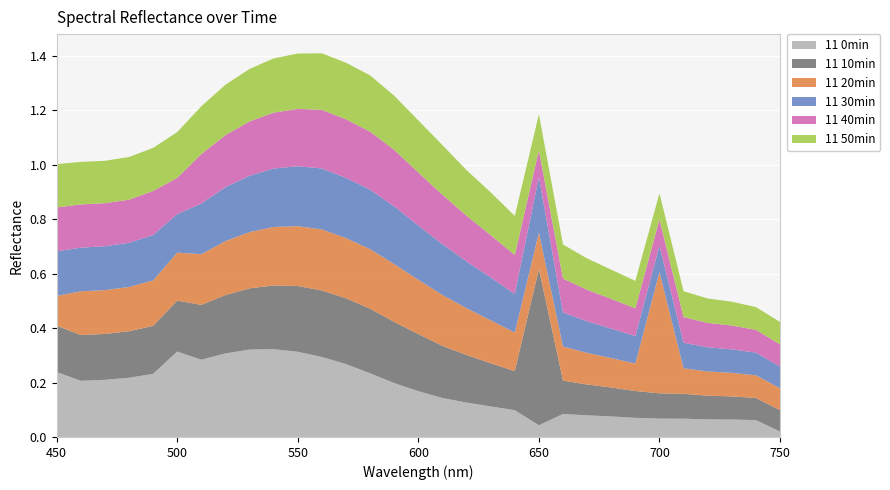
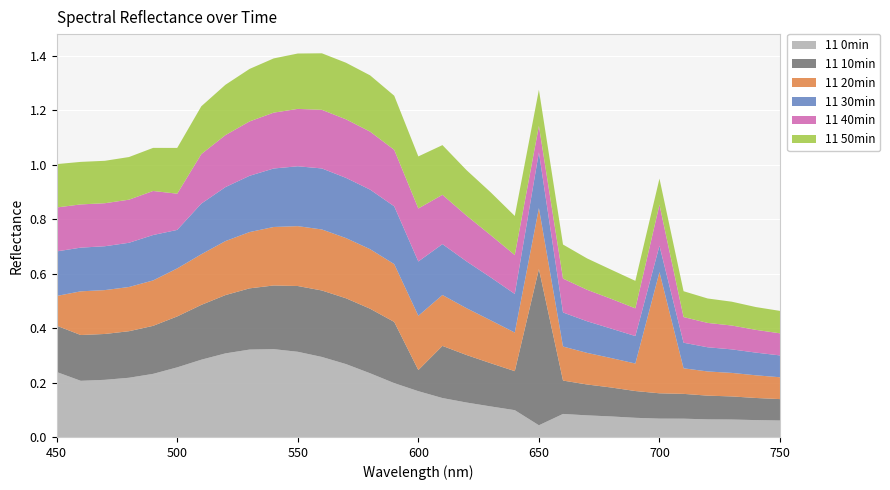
  {
    "11 0min": {
      "450": 0.24,
-     "500": 0.31,
+     "500": 0.26,
      "550": 0.31,
      "600": 0.17,
      "650": 0.04,
      "700": 0.07,
-     "750": 0.02
+     "750": 0.06
    },
    "11 10min": {
      "450": 0.17,
      "500": 0.19,
      "550": 0.24,
-     "600": 0.21,
+     "600": 0.08,
      "650": 0.57,
      "700": 0.09,
      "750": 0.08
    },
    "11 20min": {
      "450": 0.11,
      "500": 0.18,
      "550": 0.22,
      "600": 0.20,
-     "650": 0.13,
+     "650": 0.22,
      "700": 0.45,
      "750": 0.08
    },
    "11 30min": {
      "450": 0.16,
      "500": 0.14,
      "550": 0.22,
      "600": 0.20,
      "650": 0.20,
      "700": 0.10,
      "750": 0.08
    },
    "11 40min": {
      "450": 0.16,
      "500": 0.13,
      "550": 0.21,
      "600": 0.19,
      "650": 0.10,
-     "700": 0.10,
+     "700": 0.15,
      "750": 0.08
    },
    "11 50min": {
      "450": 0.16,
      "500": 0.17,
      "550": 0.20,
      "600": 0.19,
      "650": 0.13,
      "700": 0.10,
      "750": 0.08
    }
  }
